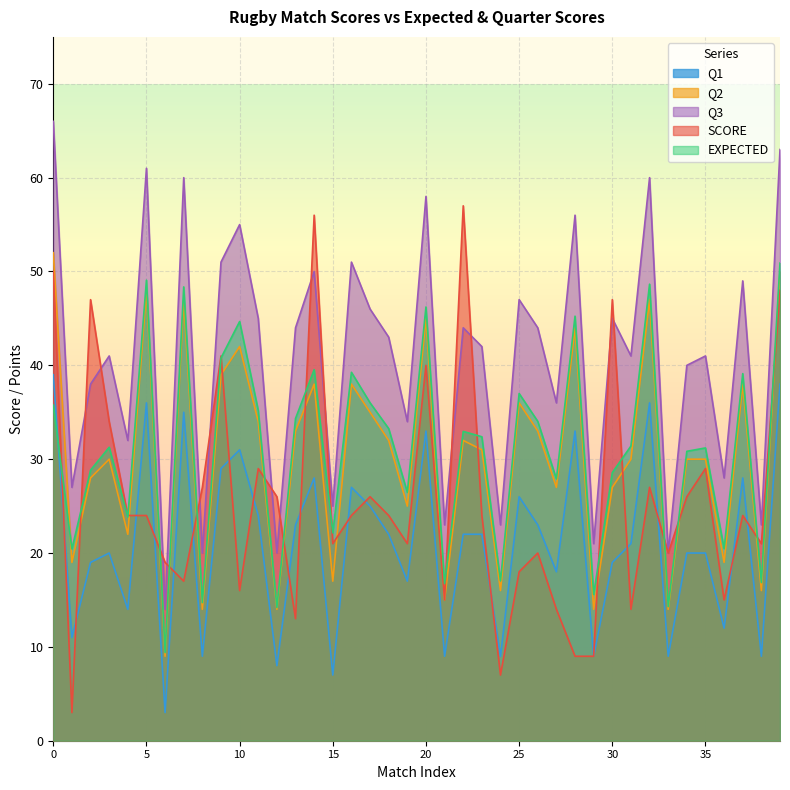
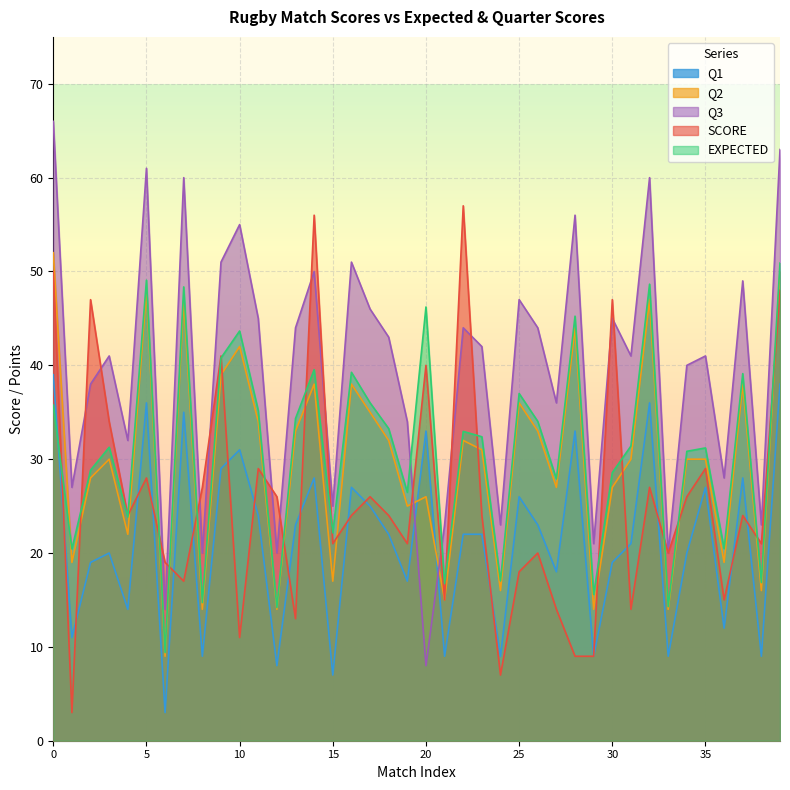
  {
    "Q1": {
      "0": 39,
      "5": 36,
      "10": 31,
      "15": 7,
      "20": 33,
      "25": 26,
      "30": 19,
-     "35": 20
+     "35": 27
    },
    "Q2": {
      "0": 52,
      "5": 48,
      "10": 42,
      "15": 17,
-     "20": 45,
+     "20": 26,
      "25": 36,
      "30": 27,
      "35": 30
    },
    "Q3": {
      "0": 66,
      "5": 61,
      "10": 55,
      "15": 25,
-     "20": 58,
+     "20": 8,
      "25": 47,
      "30": 45,
      "35": 41
    },
    "SCORE": {
      "0": 50,
-     "5": 24,
-     "10": 16,
+     "5": 28,
+     "10": 11,
      "15": 21,
      "20": 40,
      "25": 18,
      "30": 47,
      "35": 29
    },
    "EXPECTED": {
      "0": 36,
      "5": 49,
-     "10": 45,
+     "10": 44,
      "15": 22,
      "20": 46,
      "25": 37,
      "30": 29,
      "35": 31
    }
  }
